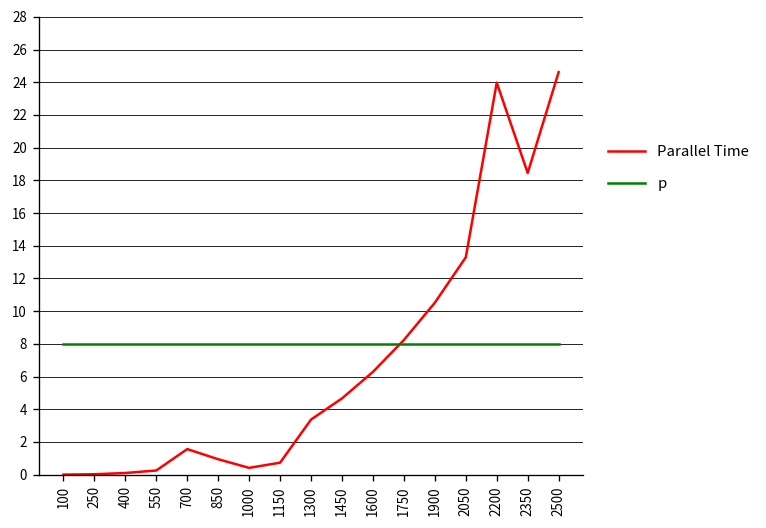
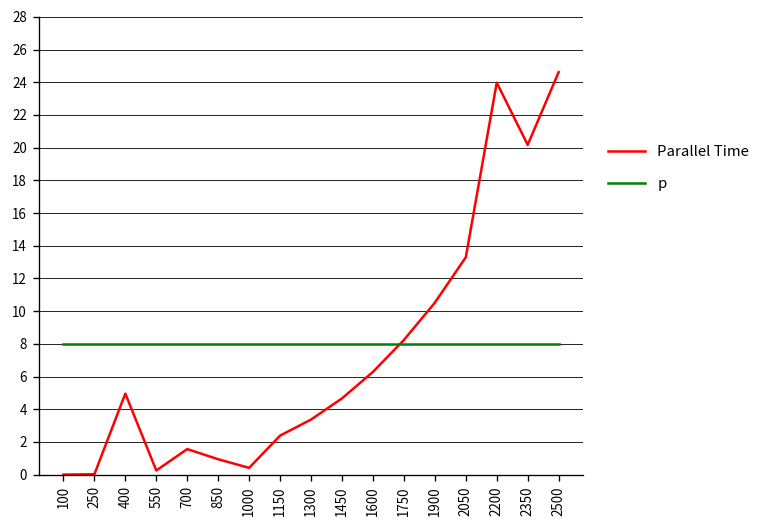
  {
    "Parallel Time": {
      "100": 0.0,
      "250": 0.0,
-     "400": 0.1,
+     "400": 5.0,
      "550": 0.3,
      "700": 1.6,
      "850": 0.9,
      "1000": 0.4,
-     "1150": 0.7,
+     "1150": 2.4,
      "1300": 3.4,
      "1450": 4.7,
      "1600": 6.3,
      "1750": 8.2,
      "1900": 10.5,
      "2050": 13.3,
      "2200": 24.0,
-     "2350": 18.4,
+     "2350": 20.2,
      "2500": 24.6
    },
    "p": {
      "100": 8.0,
      "250": 8.0,
      "400": 8.0,
      "550": 8.0,
      "700": 8.0,
      "850": 8.0,
      "1000": 8.0,
      "1150": 8.0,
      "1300": 8.0,
      "1450": 8.0,
      "1600": 8.0,
      "1750": 8.0,
      "1900": 8.0,
      "2050": 8.0,
      "2200": 8.0,
      "2350": 8.0,
      "2500": 8.0
    }
  }
